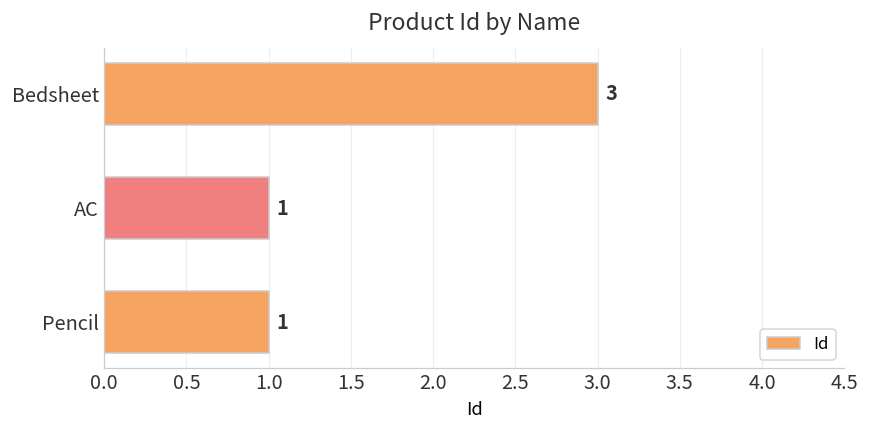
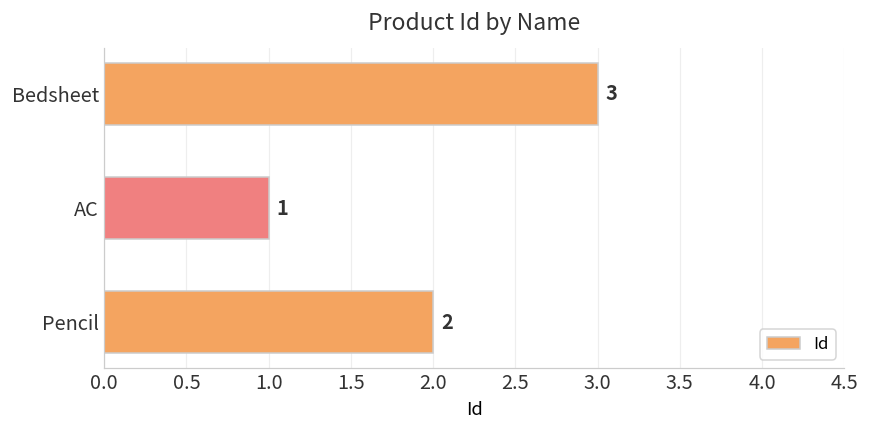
  {
    "Bedsheet": 3,
    "AC": 1,
-   "Pencil": 1
+   "Pencil": 2
  }
